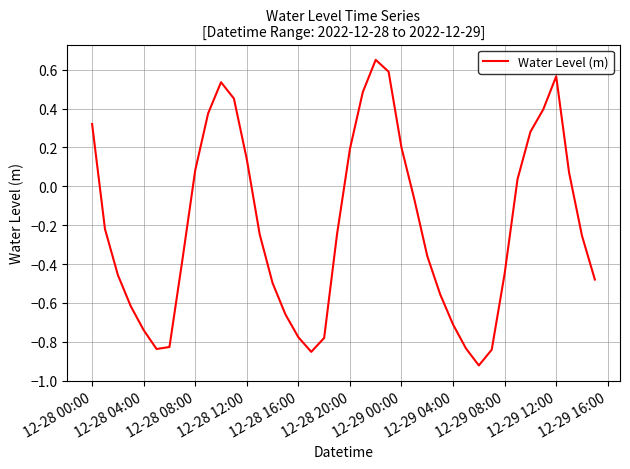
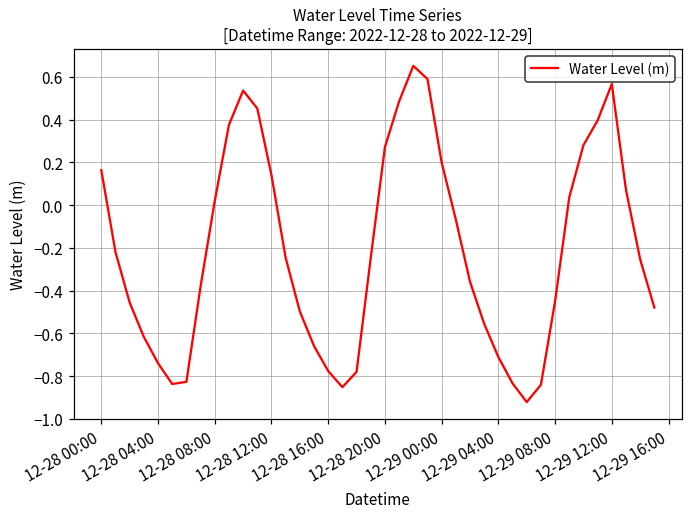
  {
-   "12-28 00:00": 0.32,
+   "12-28 00:00": 0.16,
    "12-28 04:00": -0.74,
-   "12-28 08:00": 0.08,
+   "12-28 08:00": 0.02,
    "12-28 12:00": 0.14,
    "12-28 16:00": -0.78,
-   "12-28 20:00": 0.19,
+   "12-28 20:00": 0.27,
    "12-29 00:00": 0.20,
    "12-29 04:00": -0.71,
    "12-29 08:00": -0.45,
    "12-29 12:00": 0.57
  }
